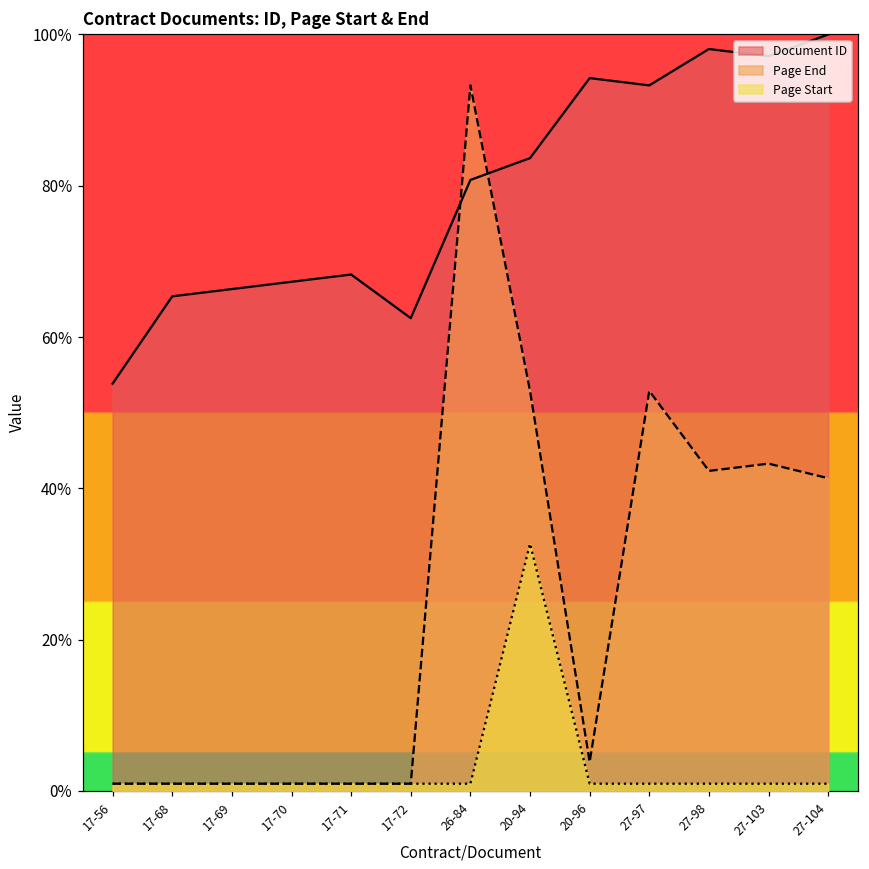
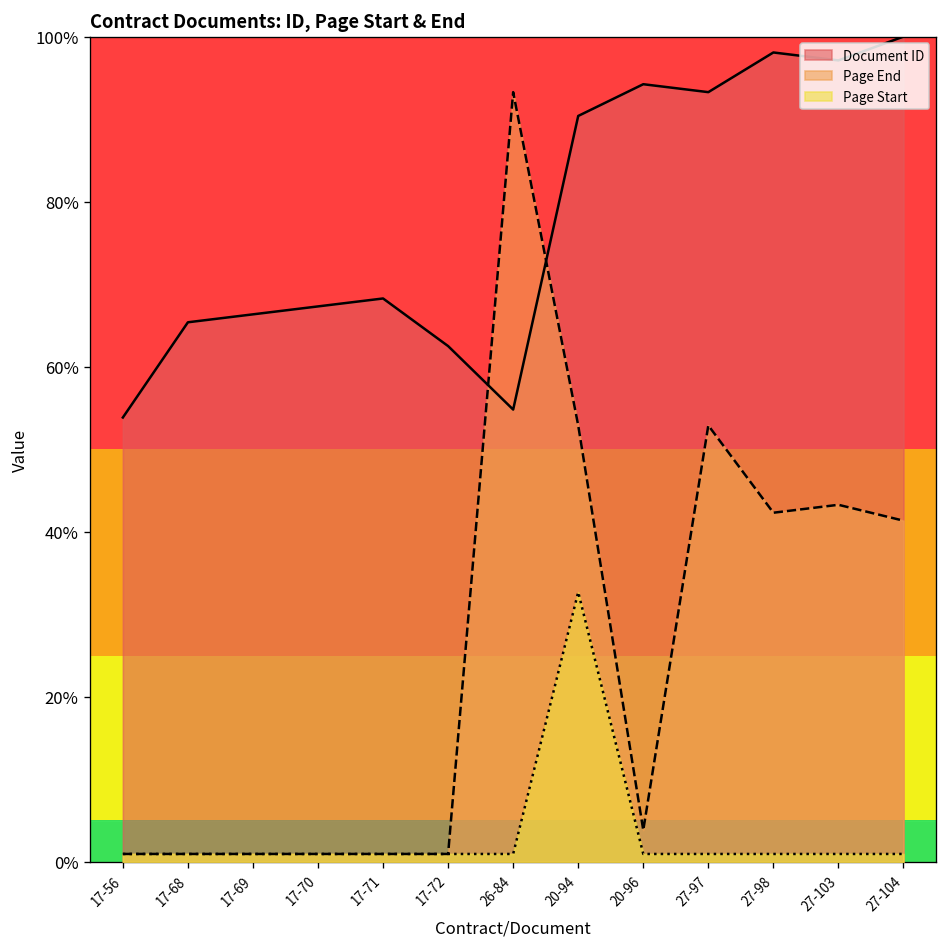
  {
    "Document ID": {
      "17-56": "54%",
      "17-68": "65%",
      "17-69": "66%",
      "17-70": "67%",
      "17-71": "68%",
      "17-72": "63%",
-     "26-84": "81%",
-     "20-94": "84%",
+     "26-84": "55%",
+     "20-94": "90%",
      "20-96": "94%",
      "27-97": "93%",
      "27-98": "98%",
      "27-104": "100%"
    }
  }
